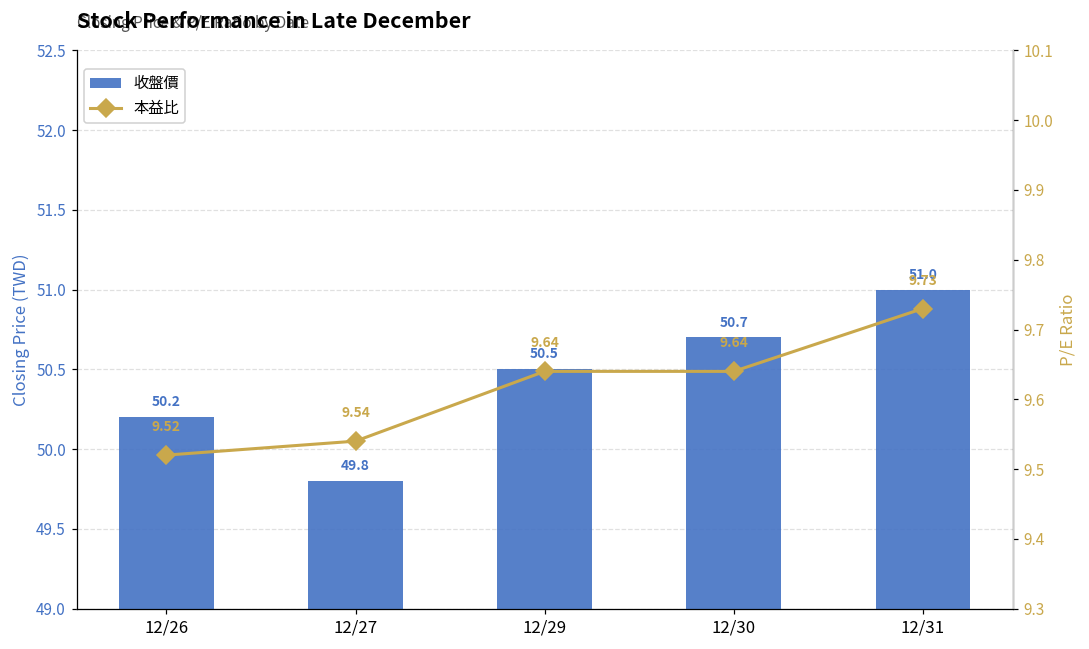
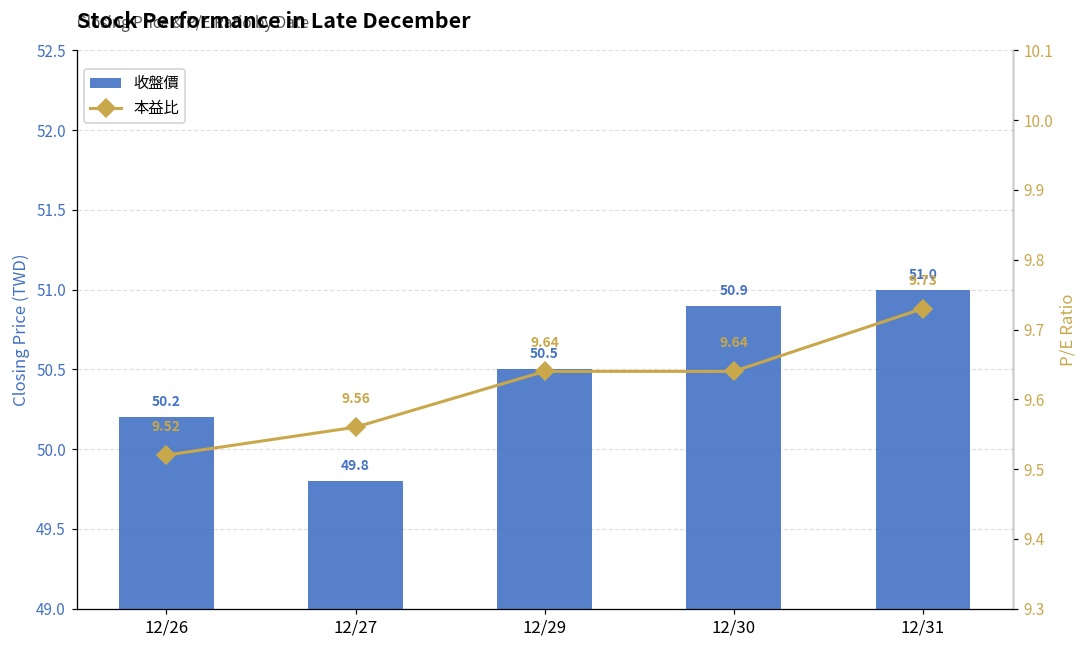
  {
    "收盤價": {
      "12/26": 50.2,
      "12/27": 49.8,
-     "12/30": 50.7
+     "12/30": 50.9
    },
    "本益比": {
      "12/26": 9.52,
-     "12/27": 9.54,
+     "12/27": 9.56,
      "12/30": 9.64
    }
  }
